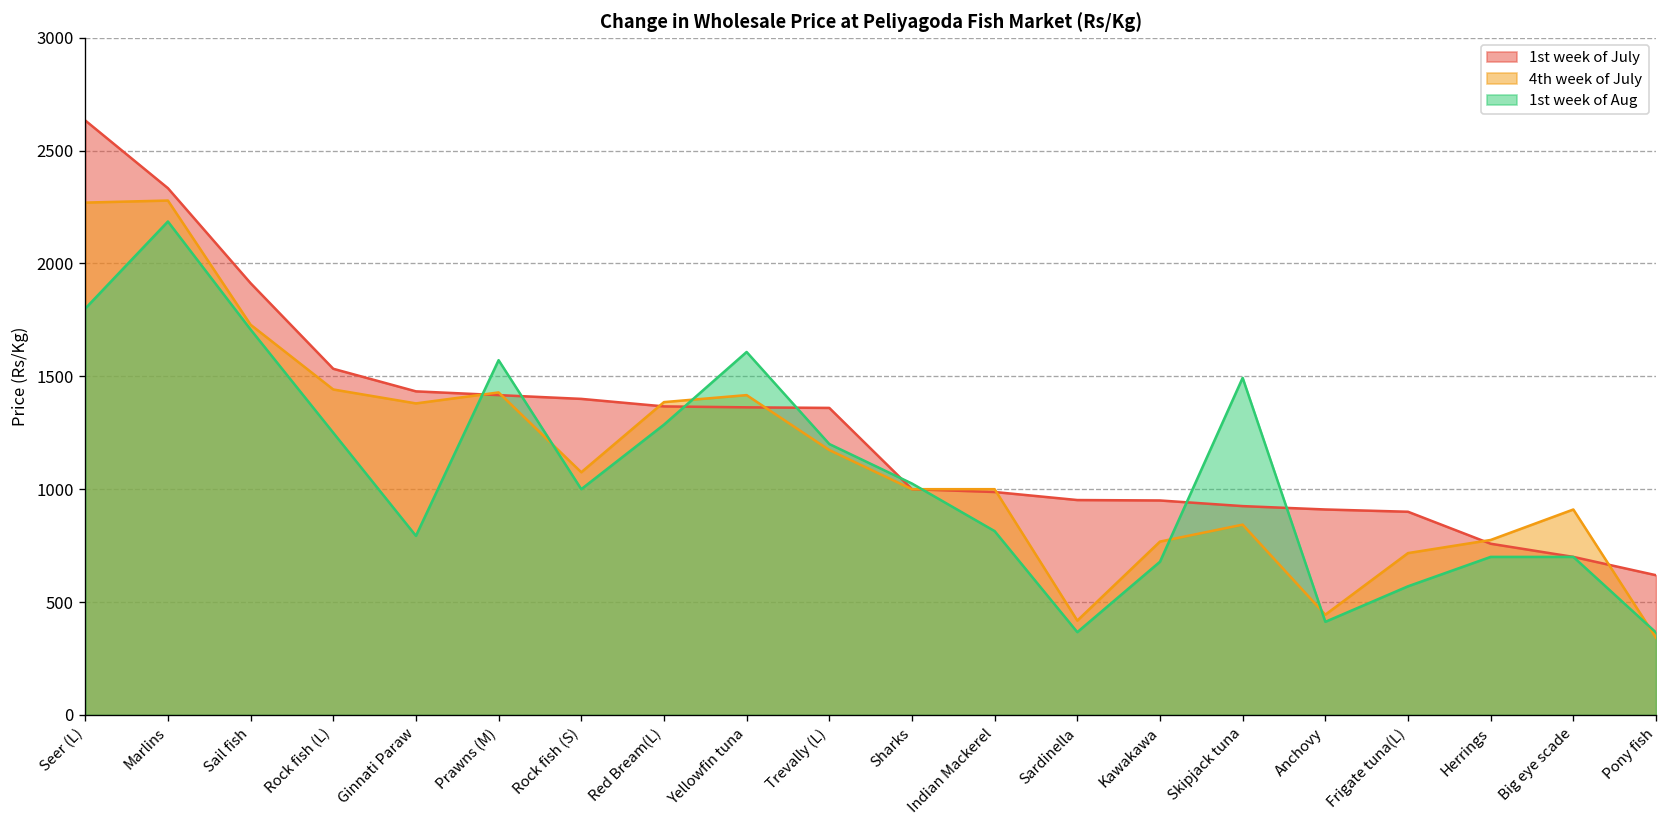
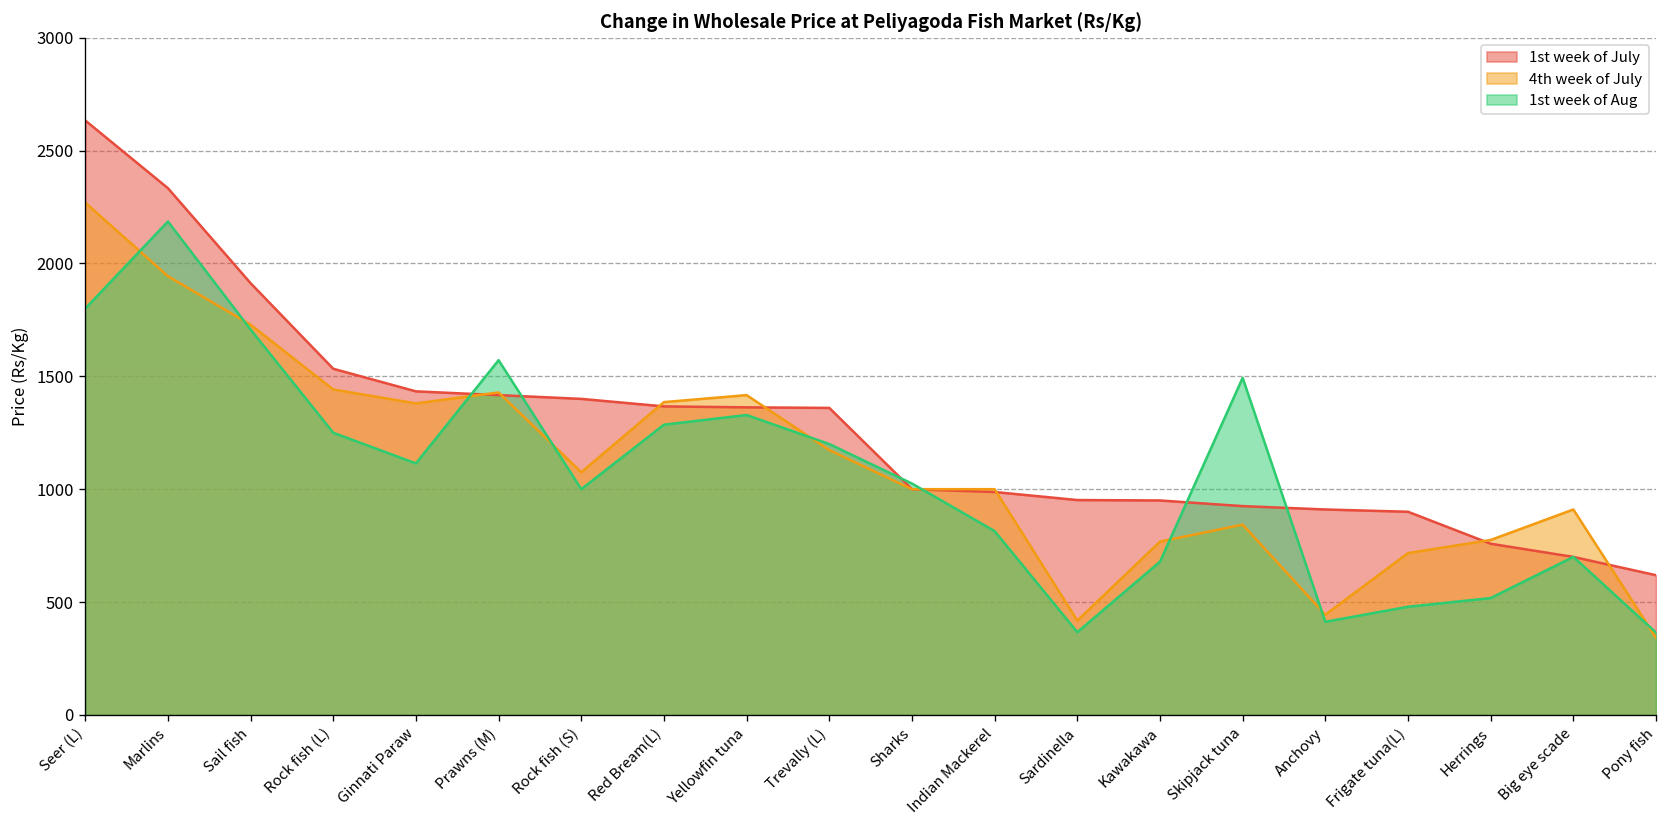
  {
    "1st week of July": {
      "Seer (L)": 2630,
      "Marlins": 2330,
      "Sail fish": 1910,
      "Rock fish (L)": 1530,
      "Ginnati Paraw": 1430,
      "Rock fish (S)": 1400,
      "Red Bream(L)": 1370,
      "Yellowfin tuna": 1360,
      "Trevally (L)": 1360,
      "Sardinella": 950,
      "Kawakawa": 950,
      "Skipjack tuna": 930,
      "Anchovy": 910,
      "Frigate tuna(L)": 900,
      "Herrings": 760,
      "Pony fish": 620
    },
    "4th week of July": {
      "Seer (L)": 2270,
-     "Marlins": 2280,
+     "Marlins": 1940,
      "Sail fish": 1730,
      "Rock fish (L)": 1440,
      "Ginnati Paraw": 1380,
      "Rock fish (S)": 1080,
      "Red Bream(L)": 1390,
      "Yellowfin tuna": 1420,
      "Trevally (L)": 1170,
      "Sardinella": 420,
      "Kawakawa": 770,
      "Skipjack tuna": 840,
      "Anchovy": 440,
      "Frigate tuna(L)": 720,
      "Herrings": 780,
      "Big eye scade": 910,
      "Pony fish": 340
    },
    "1st week of Aug": {
      "Seer (L)": 1800,
      "Marlins": 2190,
      "Sail fish": 1710,
      "Rock fish (L)": 1250,
-     "Ginnati Paraw": 790,
+     "Ginnati Paraw": 1110,
      "Prawns (M)": 1570,
      "Rock fish (S)": 1000,
      "Red Bream(L)": 1290,
-     "Yellowfin tuna": 1610,
+     "Yellowfin tuna": 1330,
      "Trevally (L)": 1200,
      "Sharks": 1030,
      "Indian Mackerel": 810,
      "Sardinella": 370,
      "Kawakawa": 680,
      "Skipjack tuna": 1490,
      "Anchovy": 410,
-     "Frigate tuna(L)": 570,
-     "Herrings": 700,
+     "Frigate tuna(L)": 480,
+     "Herrings": 520,
      "Pony fish": 370
    }
  }
